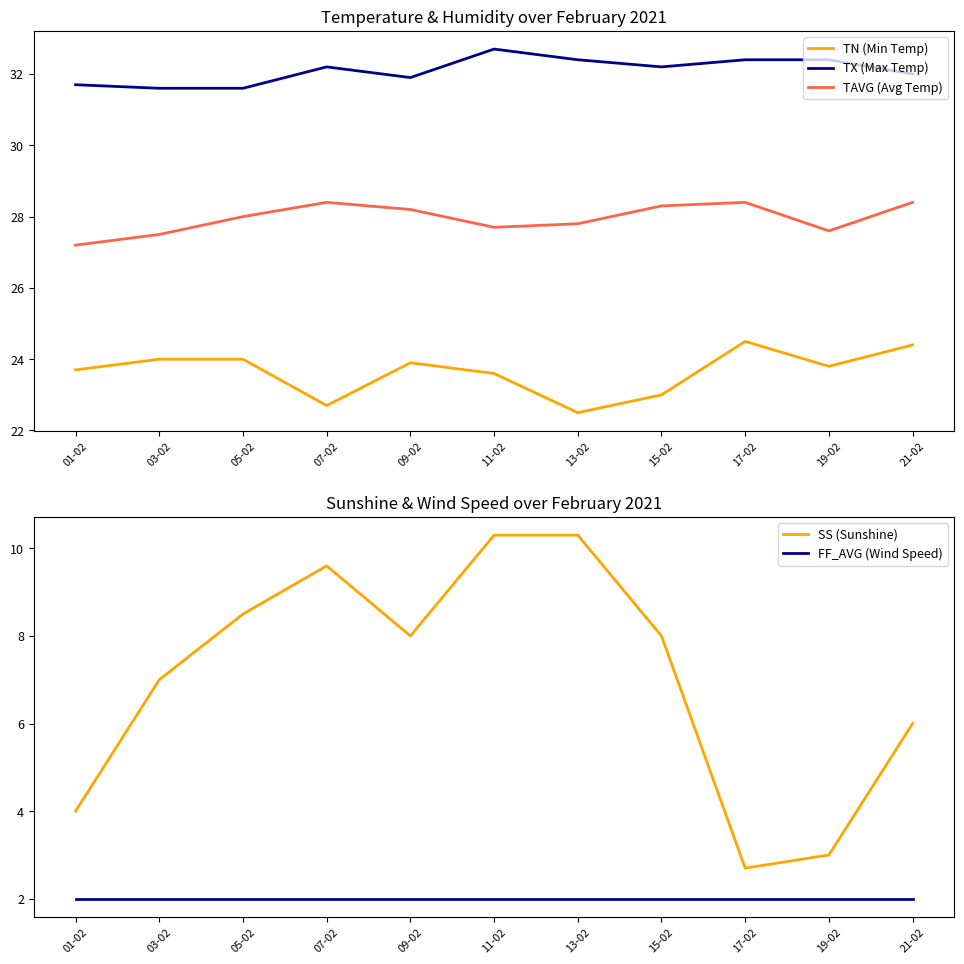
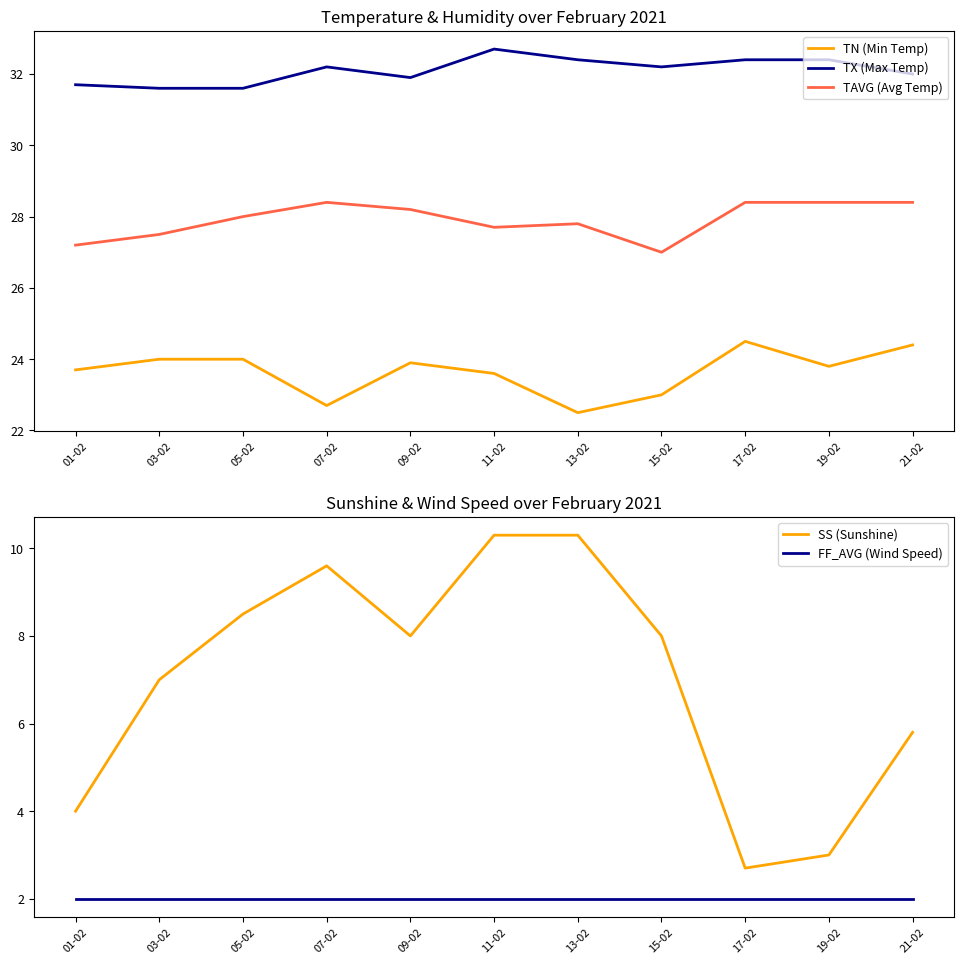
  {
    "Temperature & Humidity over February 2021": {
      "TN (Min Temp)": {
        "01-02": 23.7,
        "03-02": 24.0,
        "05-02": 24.0,
        "07-02": 22.7,
        "09-02": 23.9,
        "11-02": 23.6,
        "13-02": 22.5,
        "15-02": 23.0,
        "17-02": 24.5,
        "19-02": 23.8,
        "21-02": 24.4
      },
      "TX (Max Temp)": {
        "01-02": 31.7,
        "03-02": 31.6,
        "05-02": 31.6,
        "07-02": 32.2,
        "09-02": 31.9,
        "11-02": 32.7,
        "13-02": 32.4,
        "15-02": 32.2,
        "17-02": 32.4
      },
      "TAVG (Avg Temp)": {
        "01-02": 27.2,
        "03-02": 27.5,
        "05-02": 28.0,
        "07-02": 28.4,
        "09-02": 28.2,
        "11-02": 27.7,
        "13-02": 27.8,
-       "15-02": 28.3,
+       "15-02": 27.0,
        "17-02": 28.4,
-       "19-02": 27.6,
+       "19-02": 28.4,
        "21-02": 28.4
      }
    },
    "Sunshine & Wind Speed over February 2021": {
      "SS (Sunshine)": {
        "01-02": 4.0,
        "03-02": 7.0,
        "05-02": 8.5,
        "07-02": 9.6,
        "09-02": 8.0,
        "11-02": 10.3,
        "13-02": 10.3,
        "15-02": 8.0,
        "17-02": 2.7,
        "19-02": 3.0,
-       "21-02": 6.0
+       "21-02": 5.8
      },
      "FF_AVG (Wind Speed)": {
        "01-02": 2.0,
        "03-02": 2.0,
        "05-02": 2.0,
        "07-02": 2.0,
        "09-02": 2.0,
        "11-02": 2.0,
        "13-02": 2.0,
        "15-02": 2.0,
        "17-02": 2.0,
        "19-02": 2.0,
        "21-02": 2.0
      }
    }
  }
